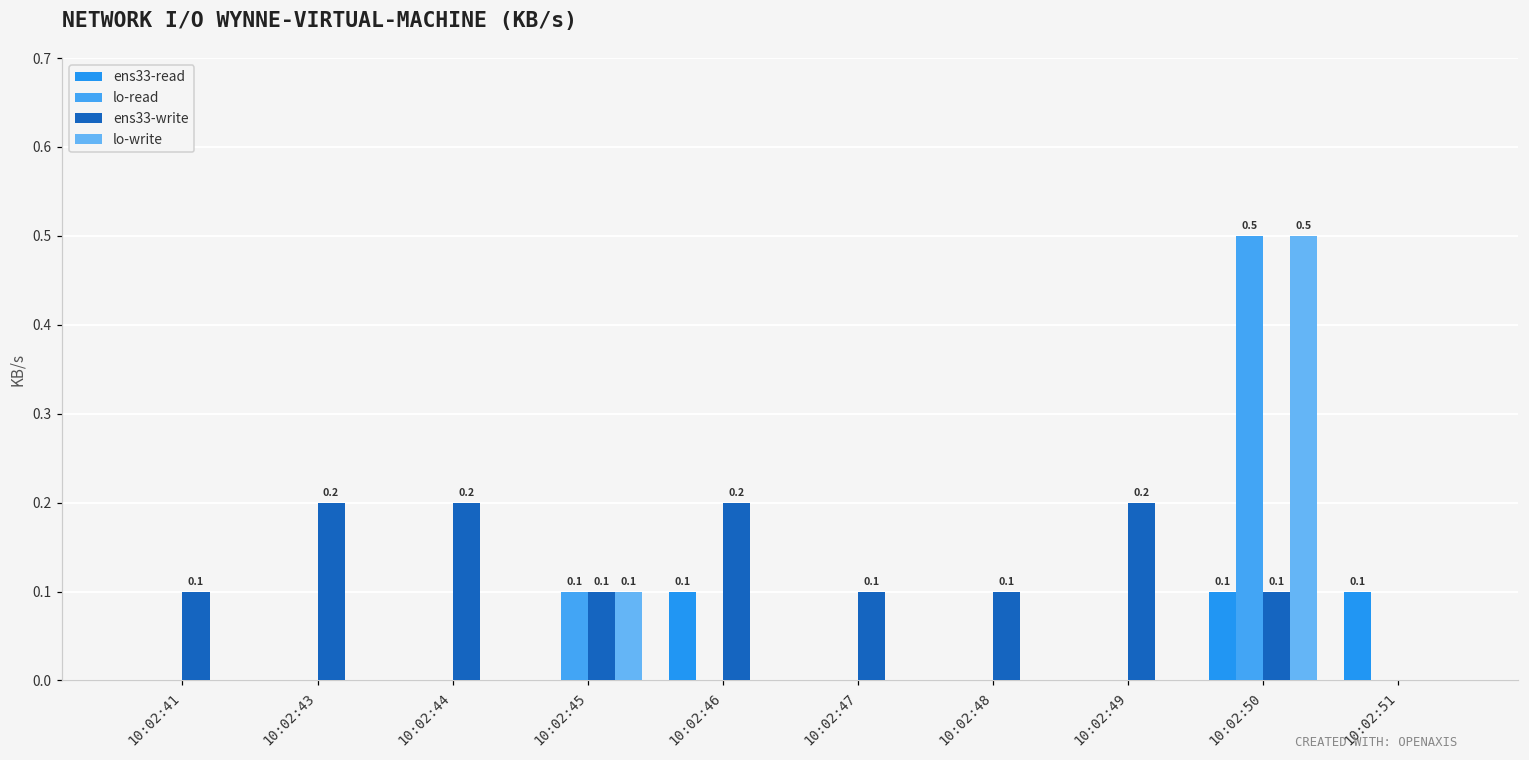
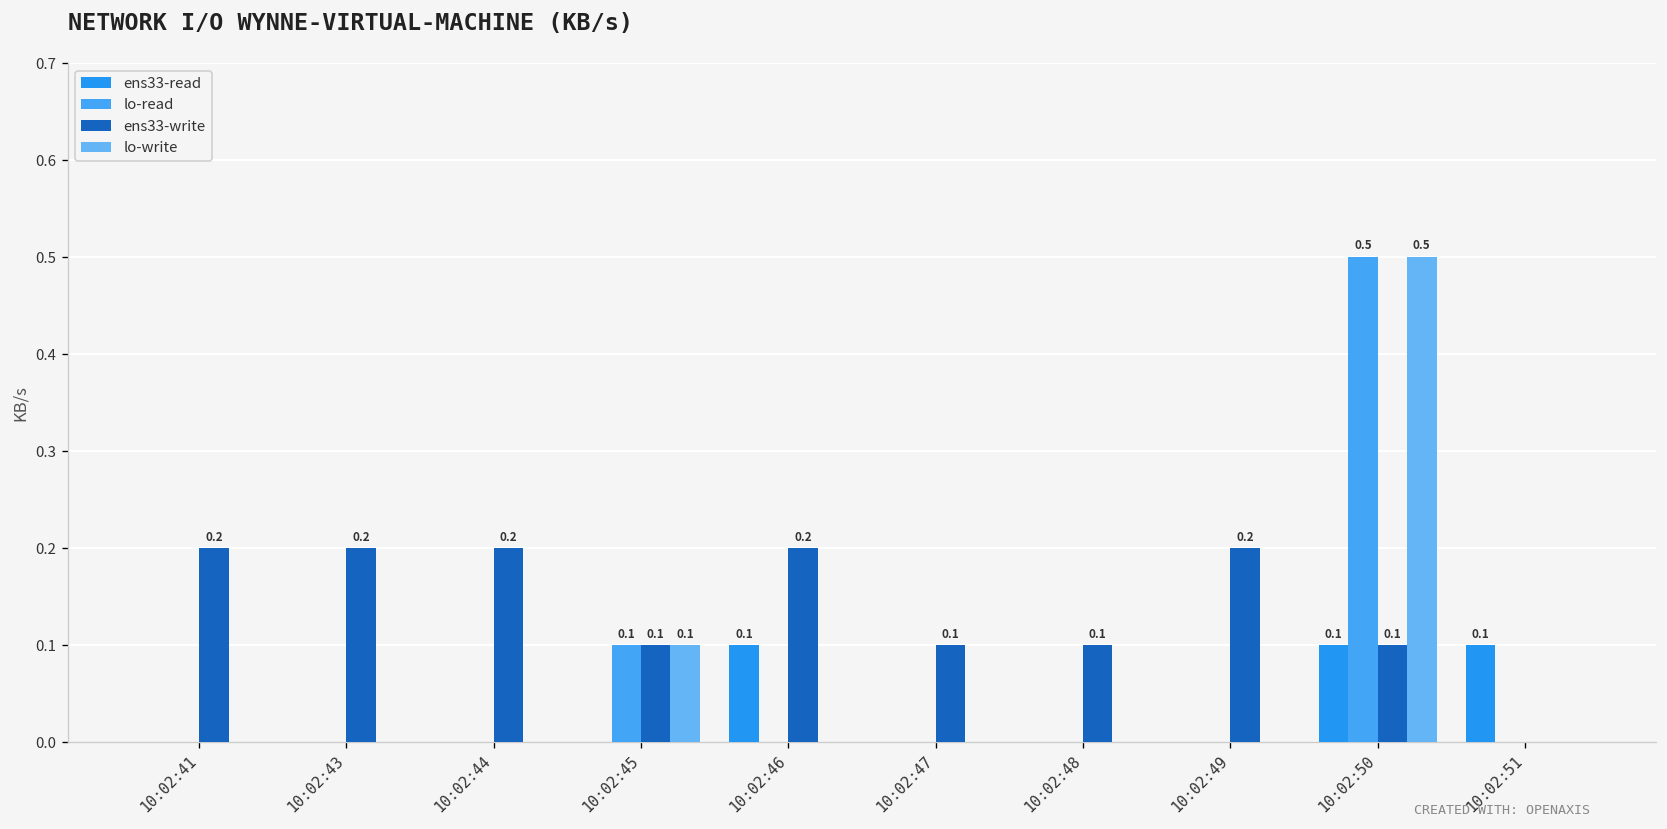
  {
    "ens33-write": {
-     "10:02:41": 0.1,
+     "10:02:41": 0.2,
      "10:02:43": 0.2,
      "10:02:44": 0.2,
      "10:02:45": 0.1,
      "10:02:46": 0.2,
      "10:02:47": 0.1,
      "10:02:48": 0.1,
      "10:02:49": 0.2,
      "10:02:50": 0.1
    }
  }
